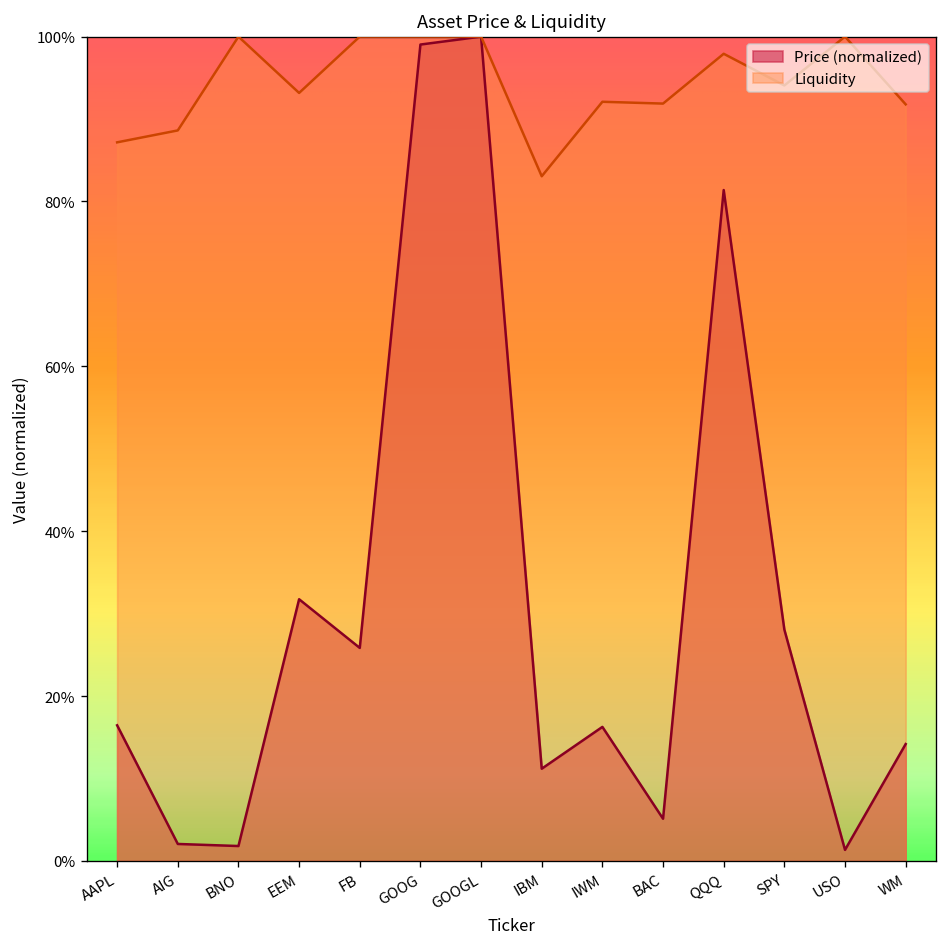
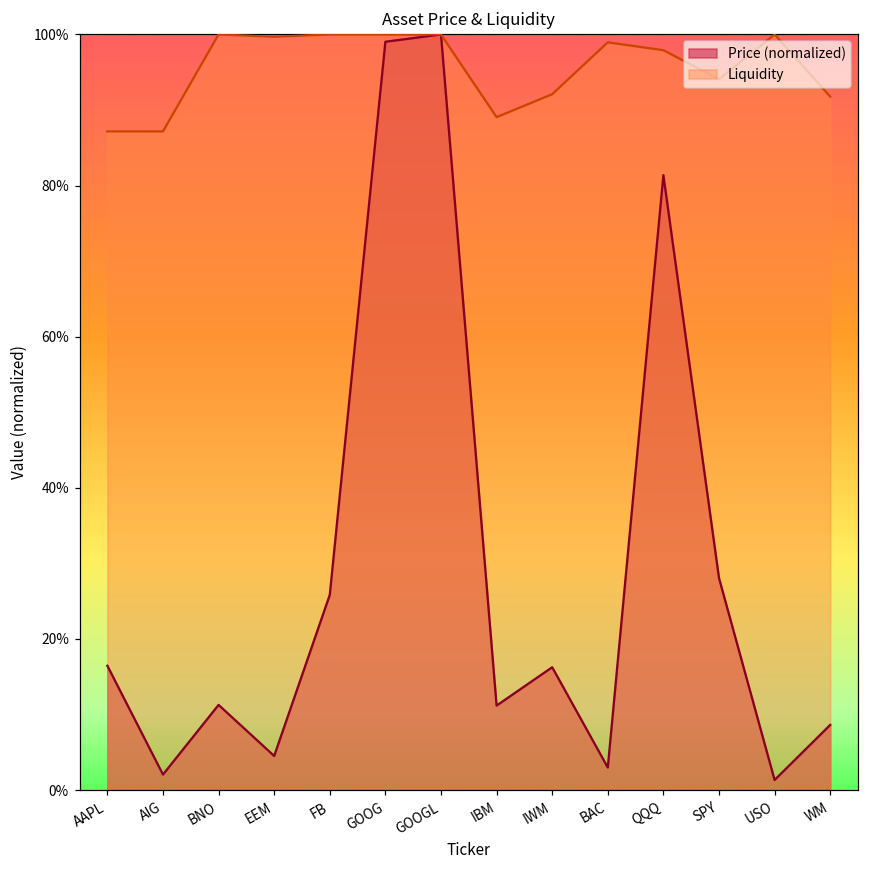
  {
    "Price (normalized)": {
      "AAPL": "16%",
      "AIG": "2%",
-     "BNO": "2%",
-     "EEM": "32%",
+     "BNO": "11%",
+     "EEM": "5%",
      "FB": "26%",
      "GOOG": "99%",
      "IBM": "11%",
      "IWM": "16%",
-     "BAC": "5%",
+     "BAC": "3%",
      "QQQ": "81%",
      "SPY": "28%",
      "USO": "1%",
-     "WM": "14%"
+     "WM": "9%"
    },
    "Liquidity": {
      "AAPL": "87%",
-     "AIG": "89%",
+     "AIG": "87%",
      "BNO": "100%",
-     "EEM": "93%",
+     "EEM": "100%",
      "FB": "100%",
      "GOOG": "100%",
-     "IBM": "83%",
+     "IBM": "89%",
      "IWM": "92%",
-     "BAC": "92%",
+     "BAC": "99%",
      "QQQ": "98%",
      "USO": "100%",
      "WM": "92%"
    }
  }
